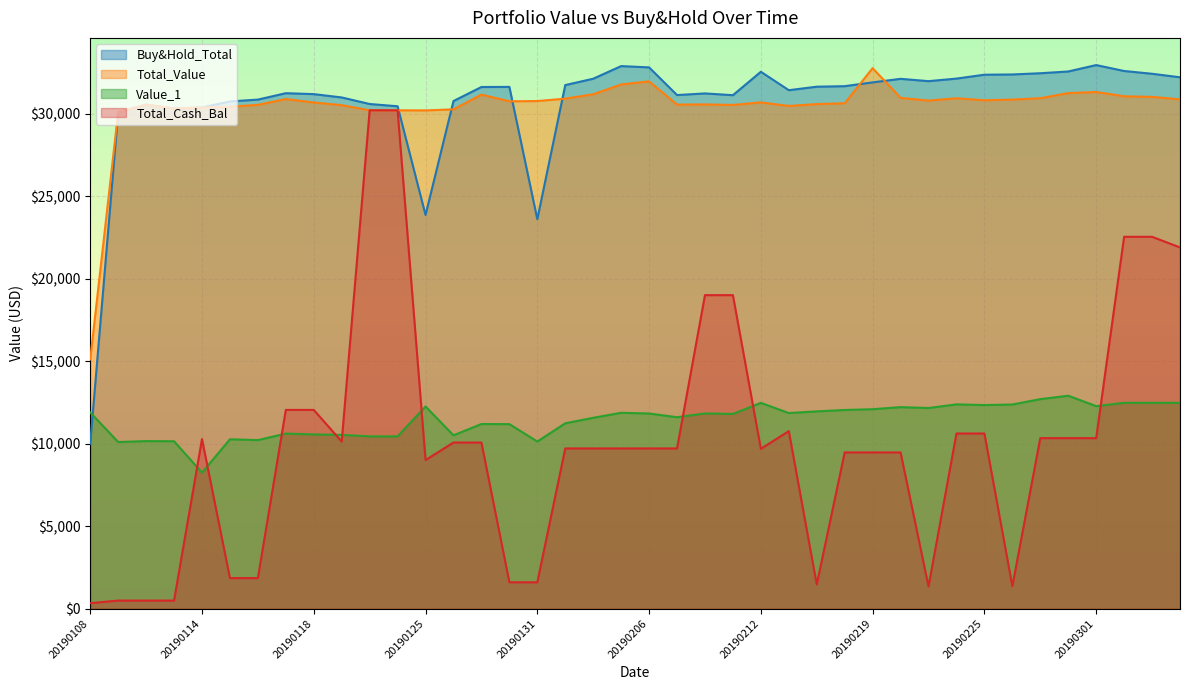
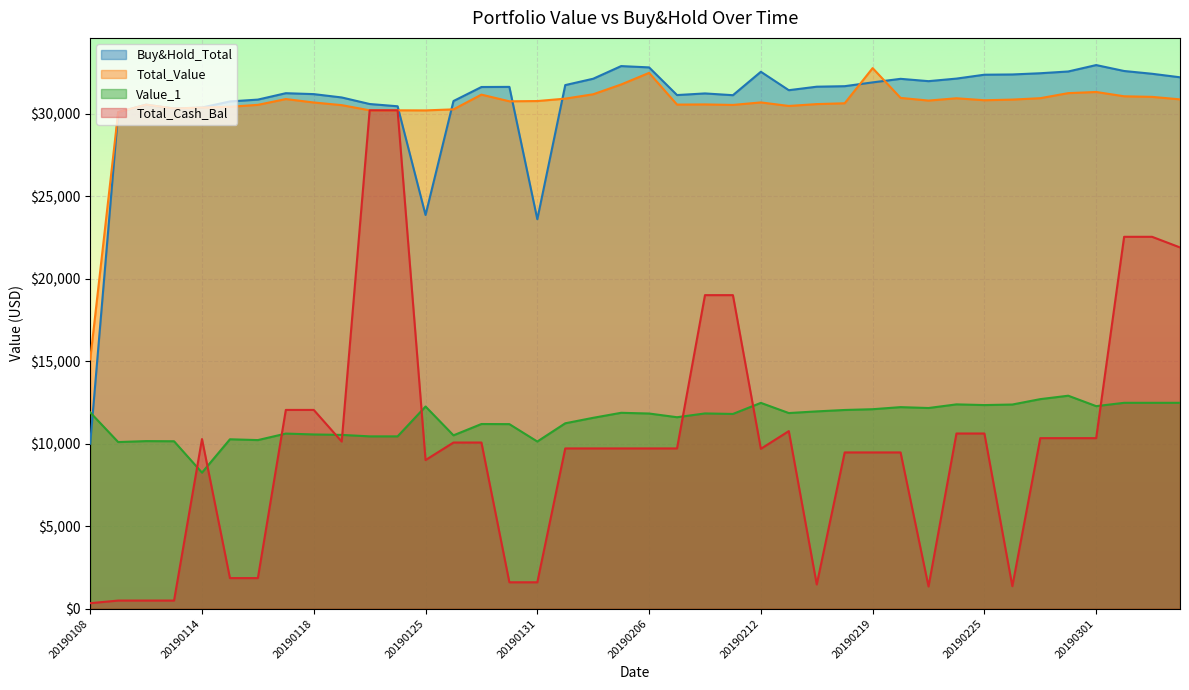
  {
    "Buy&Hold_Total": {
      "20190108": "$10,000",
      "20190118": "$31,200",
      "20190125": "$23,900",
      "20190131": "$23,600",
      "20190206": "$32,800",
      "20190212": "$32,500",
      "20190219": "$31,900",
      "20190225": "$32,400",
      "20190301": "$32,900"
    },
    "Total_Value": {
      "20190108": "$15,100",
      "20190118": "$30,700",
      "20190125": "$30,200",
      "20190131": "$30,800",
-     "20190206": "$32,000",
+     "20190206": "$32,500",
      "20190212": "$30,700",
      "20190219": "$32,800",
      "20190225": "$30,800",
      "20190301": "$31,300"
    },
    "Value_1": {
      "20190108": "$11,900",
      "20190114": "$8,200",
      "20190118": "$10,600",
      "20190125": "$12,200",
      "20190131": "$10,100",
      "20190206": "$11,800",
      "20190212": "$12,500",
      "20190219": "$12,100",
      "20190225": "$12,300",
      "20190301": "$12,300"
    },
    "Total_Cash_Bal": {
      "20190108": "$300",
      "20190114": "$10,300",
      "20190118": "$12,000",
      "20190125": "$9,000",
      "20190131": "$1,600",
      "20190206": "$9,700",
      "20190212": "$9,700",
      "20190219": "$9,500",
      "20190225": "$10,600",
      "20190301": "$10,300"
    }
  }
